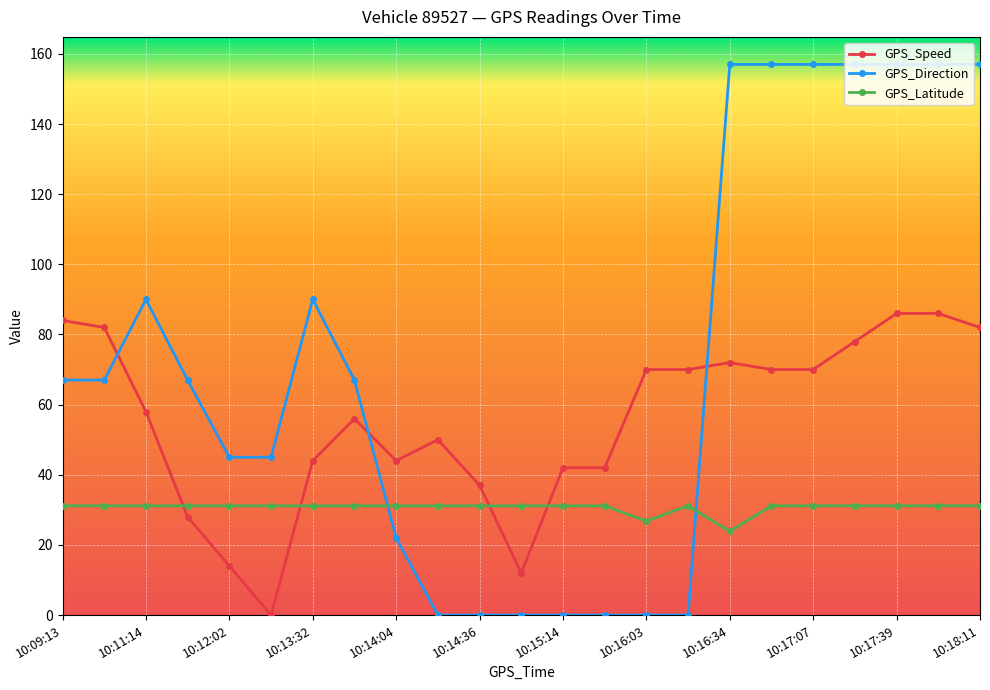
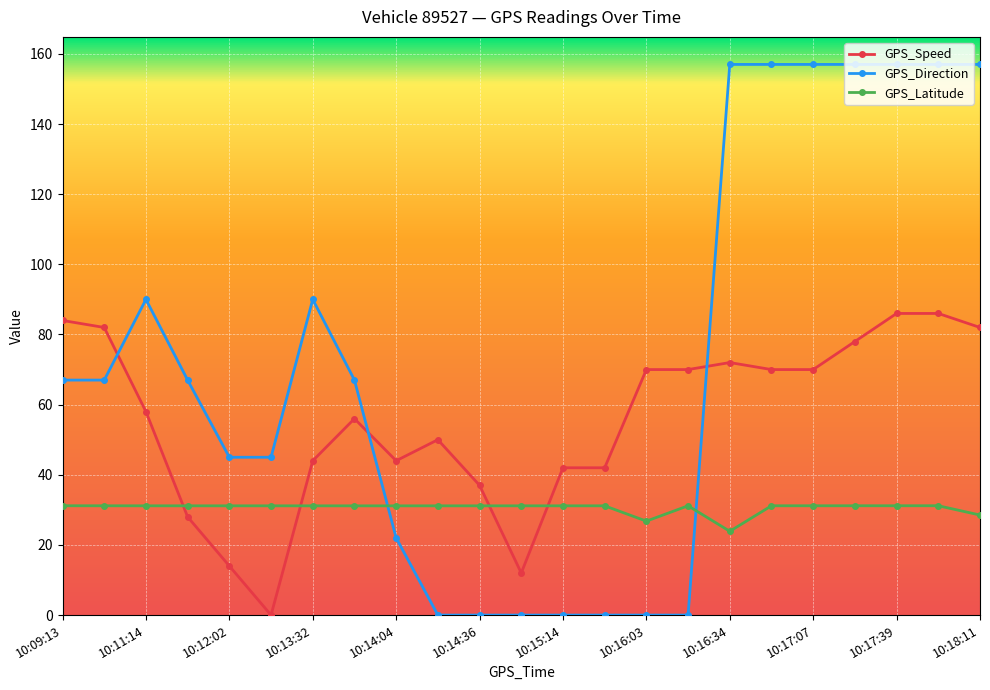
  {
    "GPS_Speed": {
      "10:09:13": 84,
      "10:11:14": 58,
      "10:12:02": 14,
      "10:13:32": 44,
      "10:14:04": 44,
      "10:14:36": 37,
      "10:15:14": 42,
      "10:16:03": 70,
      "10:16:34": 72,
      "10:17:07": 70,
      "10:17:39": 86,
      "10:18:11": 82
    },
    "GPS_Direction": {
      "10:09:13": 67,
      "10:11:14": 90,
      "10:12:02": 45,
      "10:13:32": 90,
      "10:14:04": 22,
      "10:14:36": 0,
      "10:15:14": 0,
      "10:16:03": 0,
      "10:16:34": 157,
      "10:17:07": 157,
      "10:18:11": 157
    },
    "GPS_Latitude": {
      "10:09:13": 31,
      "10:11:14": 31,
      "10:12:02": 31,
      "10:13:32": 31,
      "10:14:04": 31,
      "10:14:36": 31,
      "10:15:14": 31,
      "10:16:03": 27,
      "10:16:34": 24,
      "10:17:07": 31,
      "10:17:39": 31,
-     "10:18:11": 31
+     "10:18:11": 29
    }
  }
